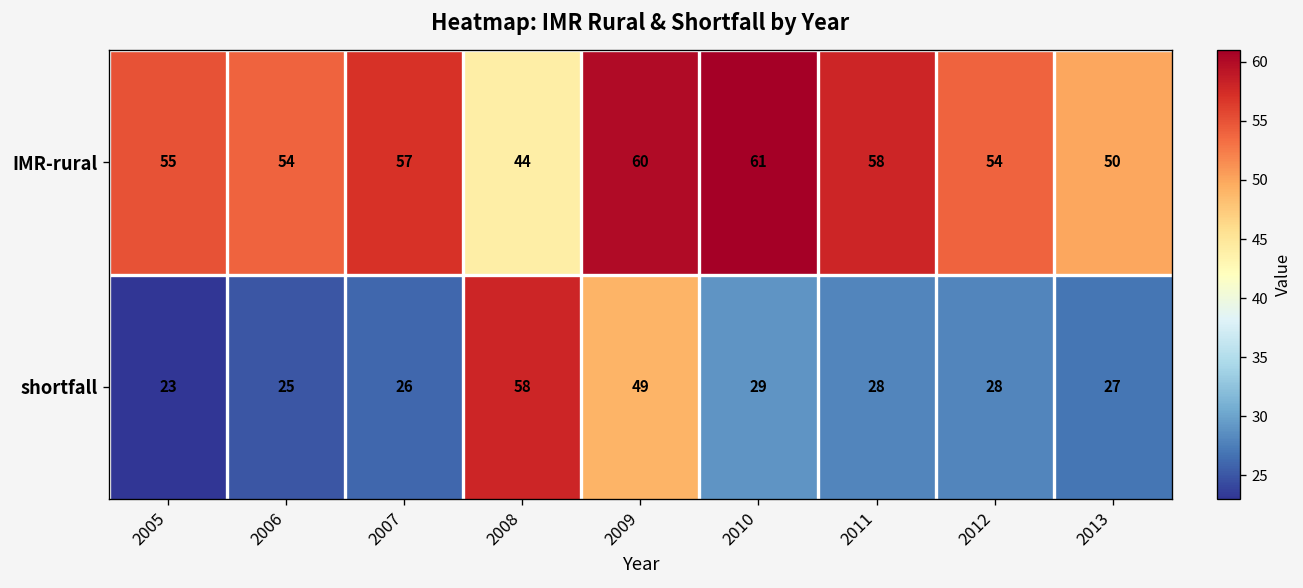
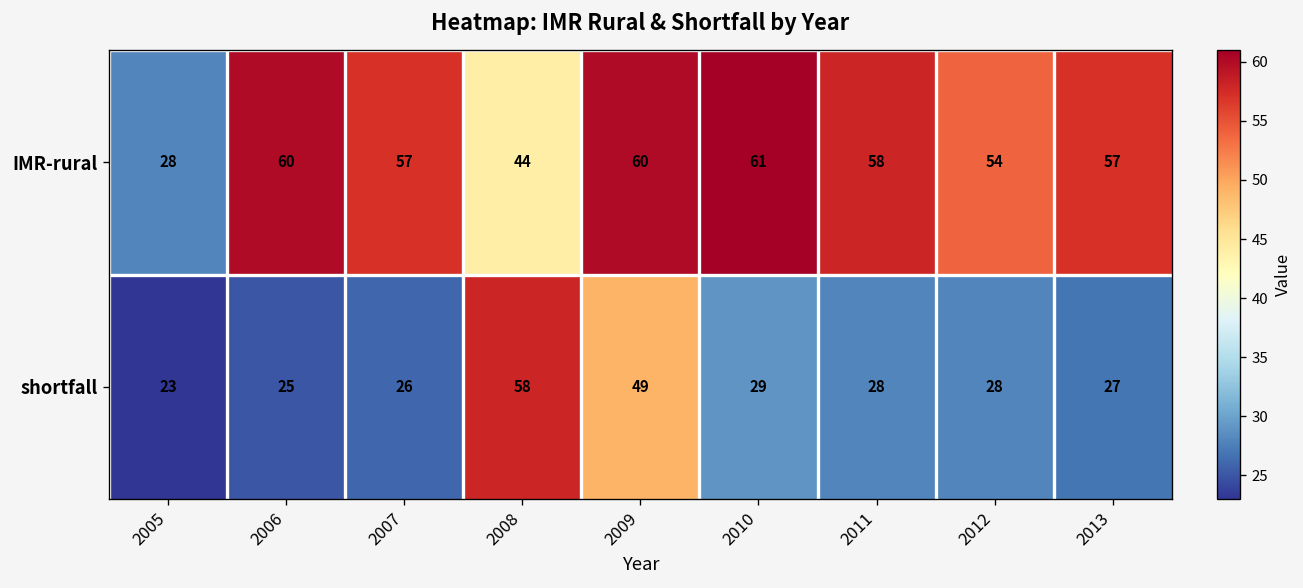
  {
    "IMR-rural": {
-     "2005": 55,
-     "2006": 54,
+     "2005": 28,
+     "2006": 60,
      "2007": 57,
      "2008": 44,
      "2009": 60,
      "2010": 61,
      "2011": 58,
      "2012": 54,
-     "2013": 50
+     "2013": 57
    },
    "shortfall": {
      "2005": 23,
      "2006": 25,
      "2007": 26,
      "2008": 58,
      "2009": 49,
      "2010": 29,
      "2011": 28,
      "2012": 28,
      "2013": 27
    }
  }
